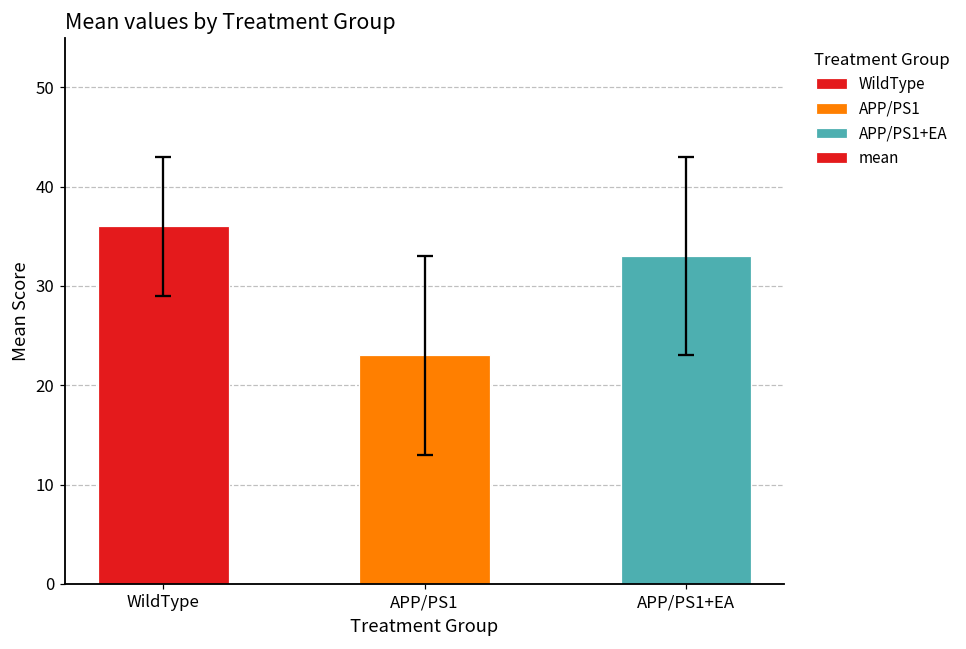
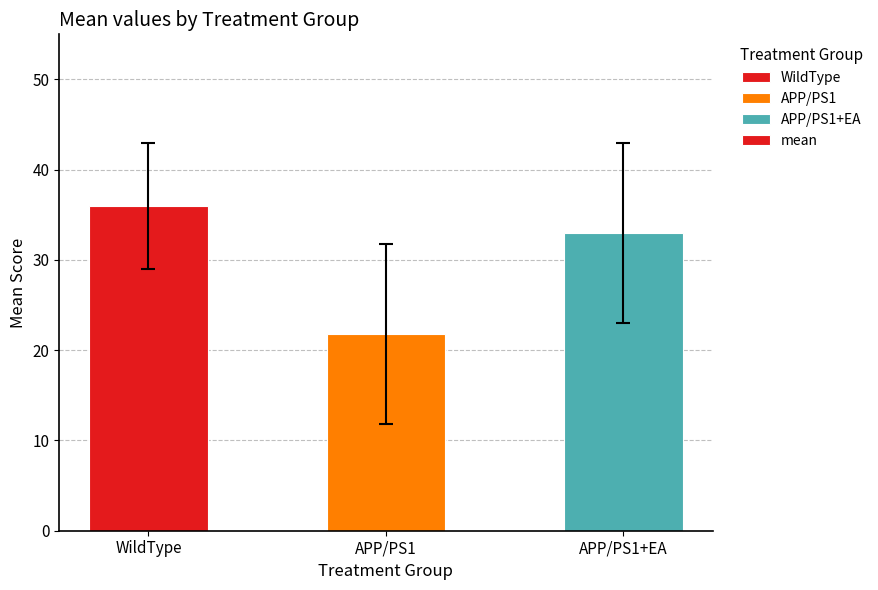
  {
    "mean": {
      "WildType": 36,
-     "APP/PS1": 23,
+     "APP/PS1": 22,
      "APP/PS1+EA": 33
    }
  }
